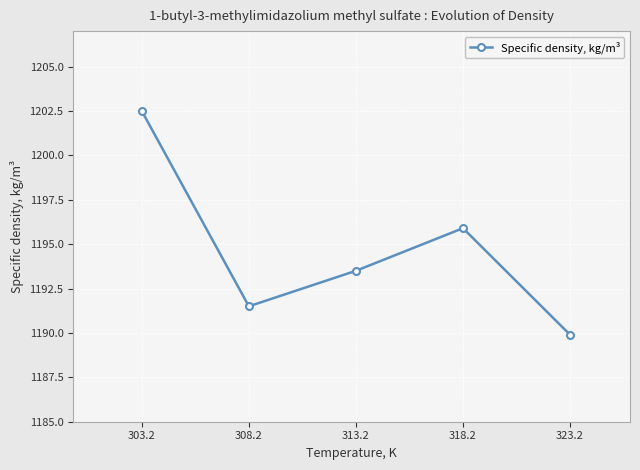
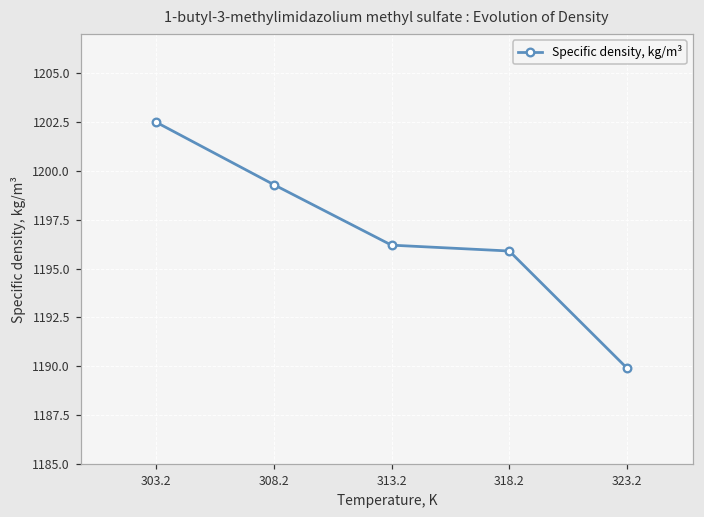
  {
    "303.2": 1202.5,
-   "308.2": 1191.5,
-   "313.2": 1193.5,
+   "308.2": 1199.3,
+   "313.2": 1196.2,
    "318.2": 1195.9,
    "323.2": 1189.9
  }
